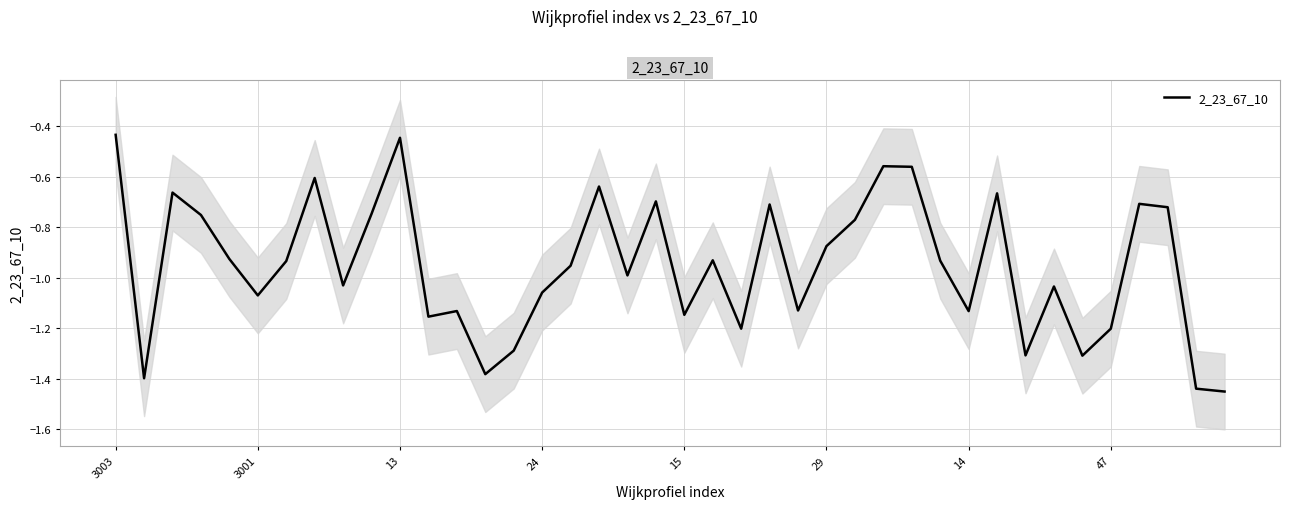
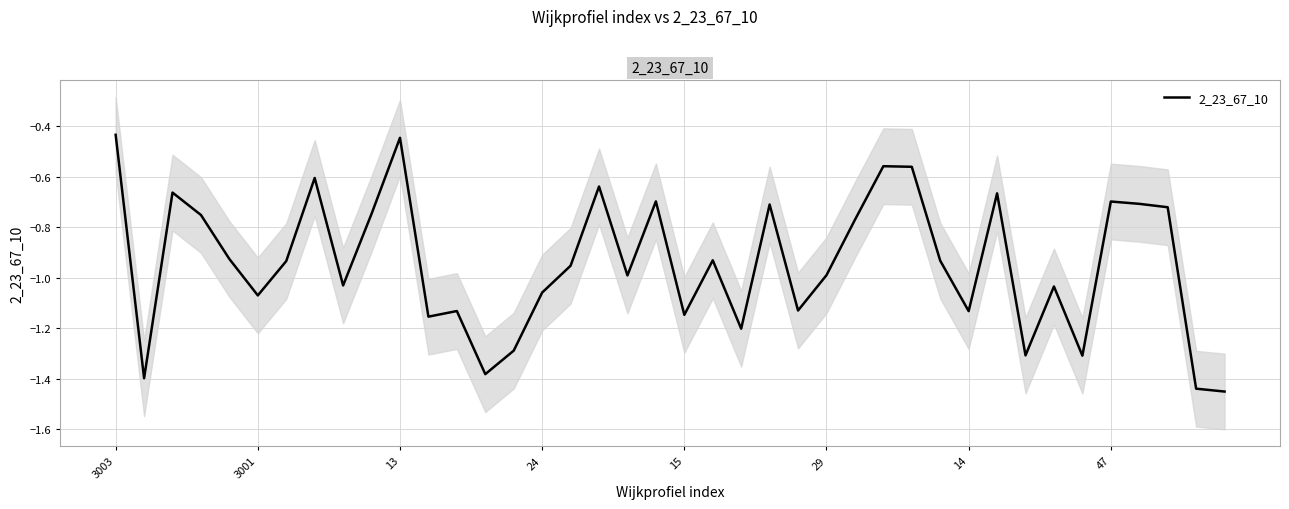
  {
    "2_23_67_10": {
      "3003": -0.43,
      "3001": -1.07,
      "13": -0.45,
      "24": -1.06,
      "15": -1.15,
-     "29": -0.87,
+     "29": -0.99,
      "14": -1.13,
-     "47": -1.20
+     "47": -0.70
    }
  }
